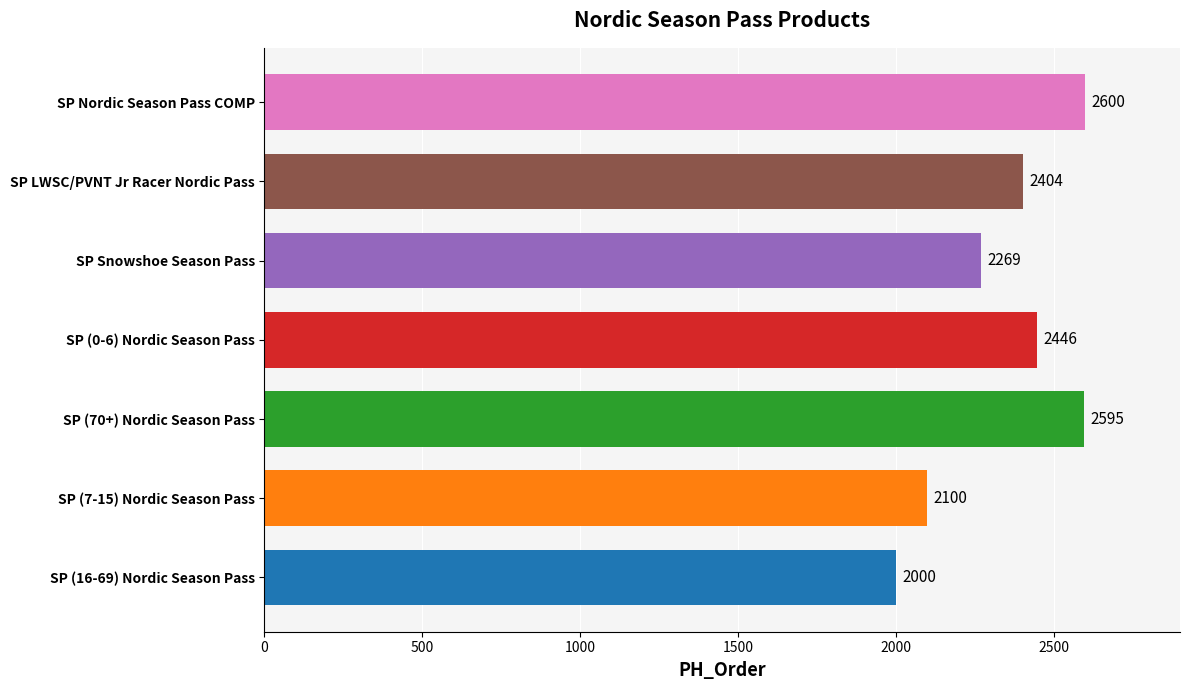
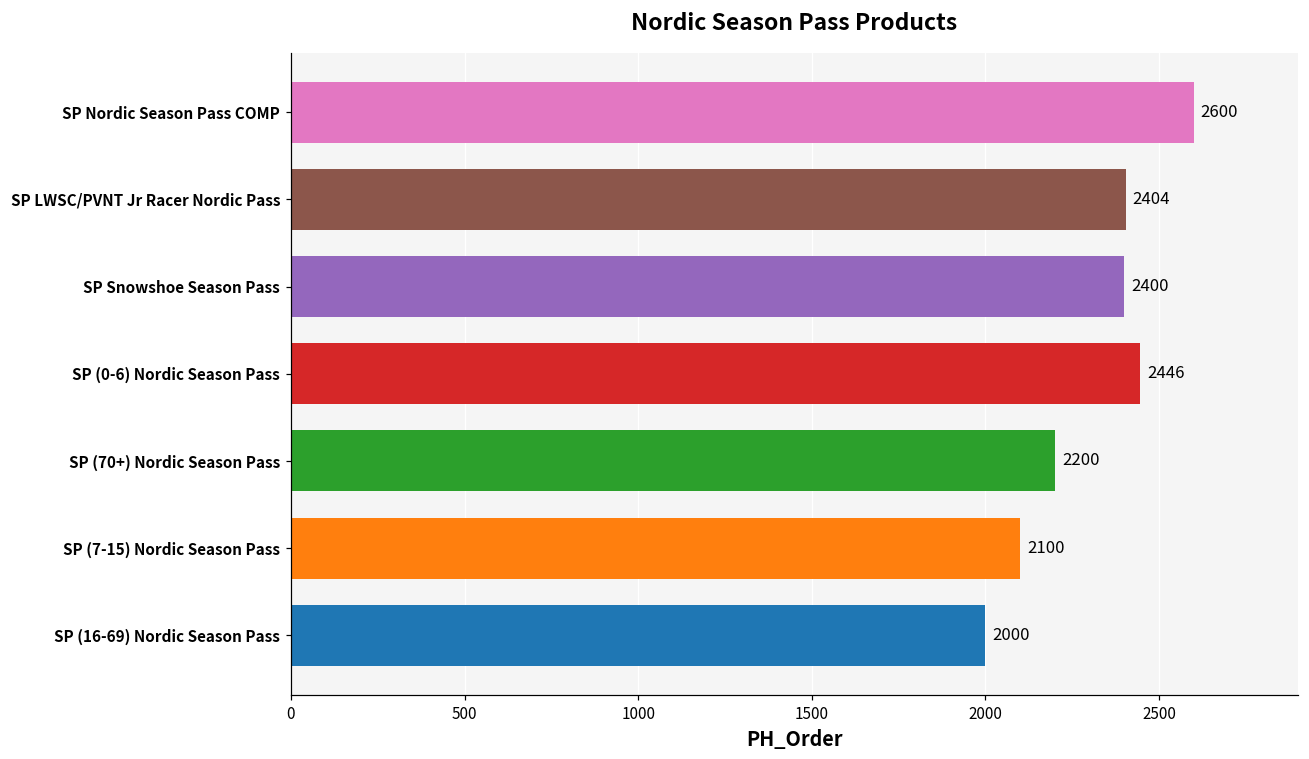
  {
    "SP Nordic Season Pass COMP": 2600,
    "SP LWSC/PVNT Jr Racer Nordic Pass": 2404,
-   "SP Snowshoe Season Pass": 2269,
+   "SP Snowshoe Season Pass": 2400,
    "SP (0-6) Nordic Season Pass": 2446,
-   "SP (70+) Nordic Season Pass": 2595,
+   "SP (70+) Nordic Season Pass": 2200,
    "SP (7-15) Nordic Season Pass": 2100,
    "SP (16-69) Nordic Season Pass": 2000
  }
